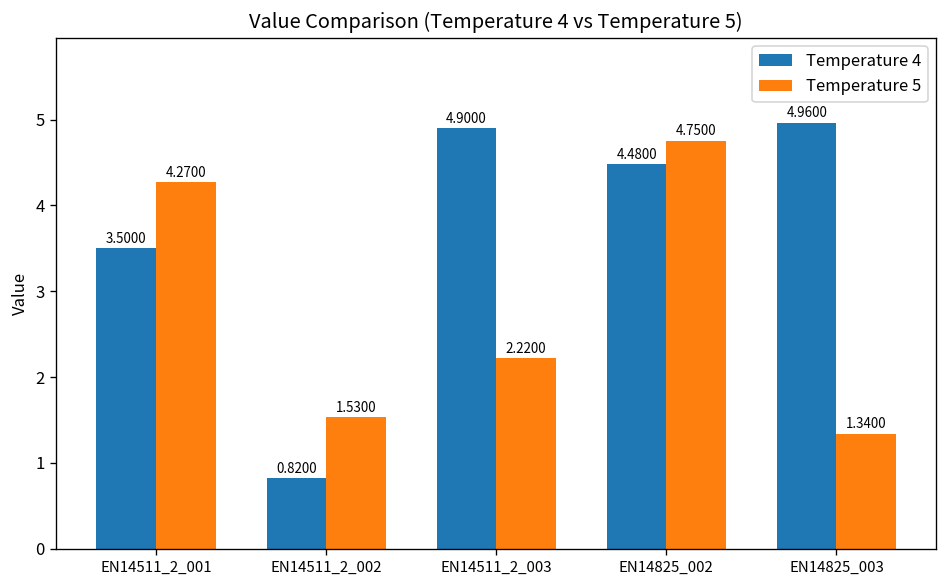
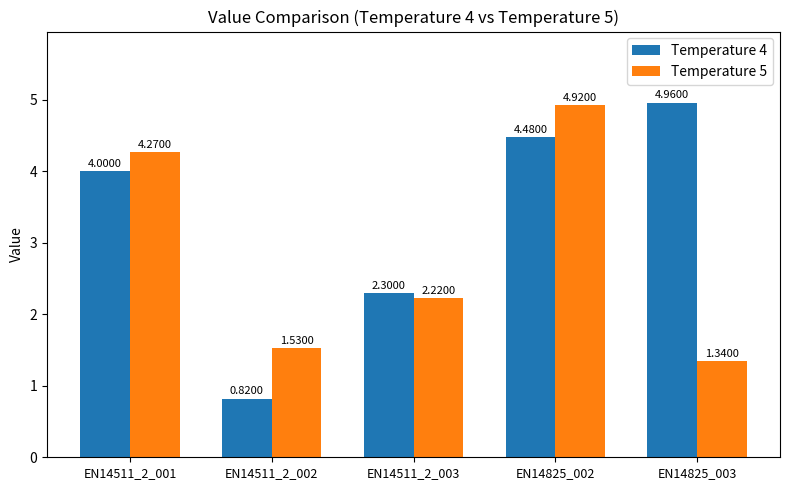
  {
    "Temperature 4": {
-     "EN14511_2_001": 3.5000,
+     "EN14511_2_001": 4.0000,
      "EN14511_2_002": 0.8200,
-     "EN14511_2_003": 4.9000,
+     "EN14511_2_003": 2.3000,
      "EN14825_002": 4.4800,
      "EN14825_003": 4.9600
    },
    "Temperature 5": {
      "EN14511_2_001": 4.2700,
      "EN14511_2_002": 1.5300,
      "EN14511_2_003": 2.2200,
-     "EN14825_002": 4.7500,
+     "EN14825_002": 4.9200,
      "EN14825_003": 1.3400
    }
  }
